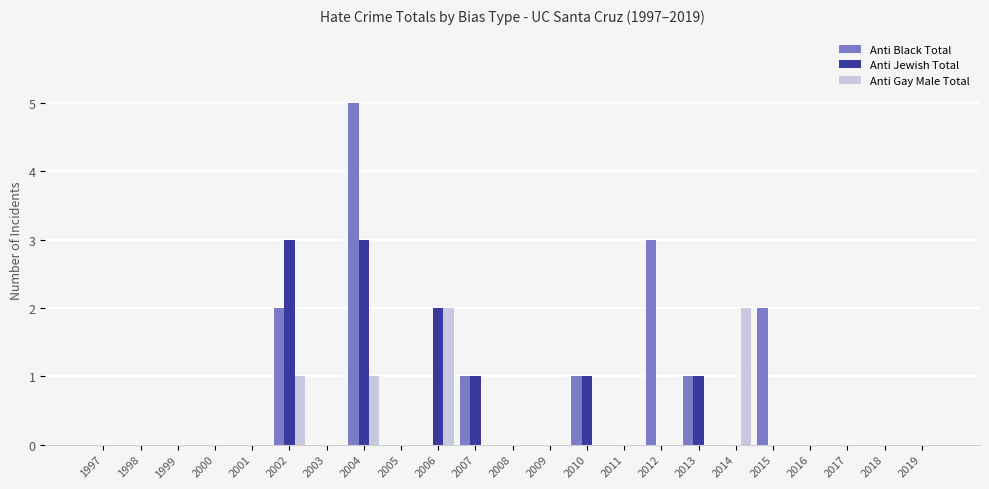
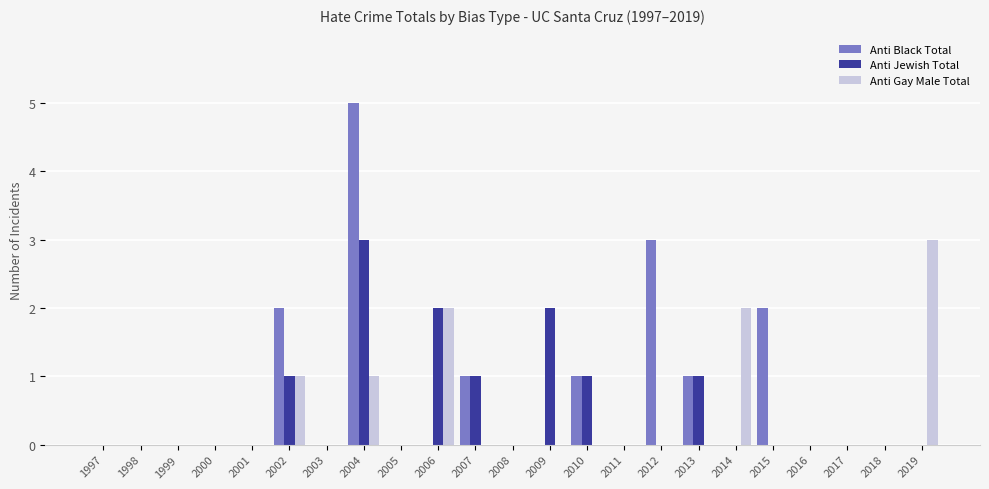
  {
    "Anti Black Total": {
      "1997": 0,
      "1998": 0,
      "1999": 0,
      "2000": 0,
      "2001": 0,
      "2002": 2,
      "2003": 0,
      "2004": 5,
      "2005": 0,
      "2006": 0,
      "2007": 1,
      "2008": 0,
      "2009": 0,
      "2010": 1,
      "2011": 0,
      "2012": 3,
      "2013": 1,
      "2014": 0,
      "2015": 2,
      "2016": 0,
      "2017": 0,
      "2018": 0,
      "2019": 0
    },
    "Anti Jewish Total": {
      "1997": 0,
      "1998": 0,
      "1999": 0,
      "2000": 0,
      "2001": 0,
-     "2002": 3,
+     "2002": 1,
      "2003": 0,
      "2004": 3,
      "2005": 0,
      "2006": 2,
      "2007": 1,
      "2008": 0,
-     "2009": 0,
+     "2009": 2,
      "2010": 1,
      "2011": 0,
      "2012": 0,
      "2013": 1,
      "2014": 0,
      "2015": 0,
      "2016": 0,
      "2017": 0,
      "2018": 0,
      "2019": 0
    },
    "Anti Gay Male Total": {
      "1997": 0,
      "1998": 0,
      "1999": 0,
      "2000": 0,
      "2001": 0,
      "2002": 1,
      "2003": 0,
      "2004": 1,
      "2005": 0,
      "2006": 2,
      "2007": 0,
      "2008": 0,
      "2009": 0,
      "2010": 0,
      "2011": 0,
      "2012": 0,
      "2013": 0,
      "2014": 2,
      "2015": 0,
      "2016": 0,
      "2017": 0,
      "2018": 0,
-     "2019": 0
+     "2019": 3
    }
  }
